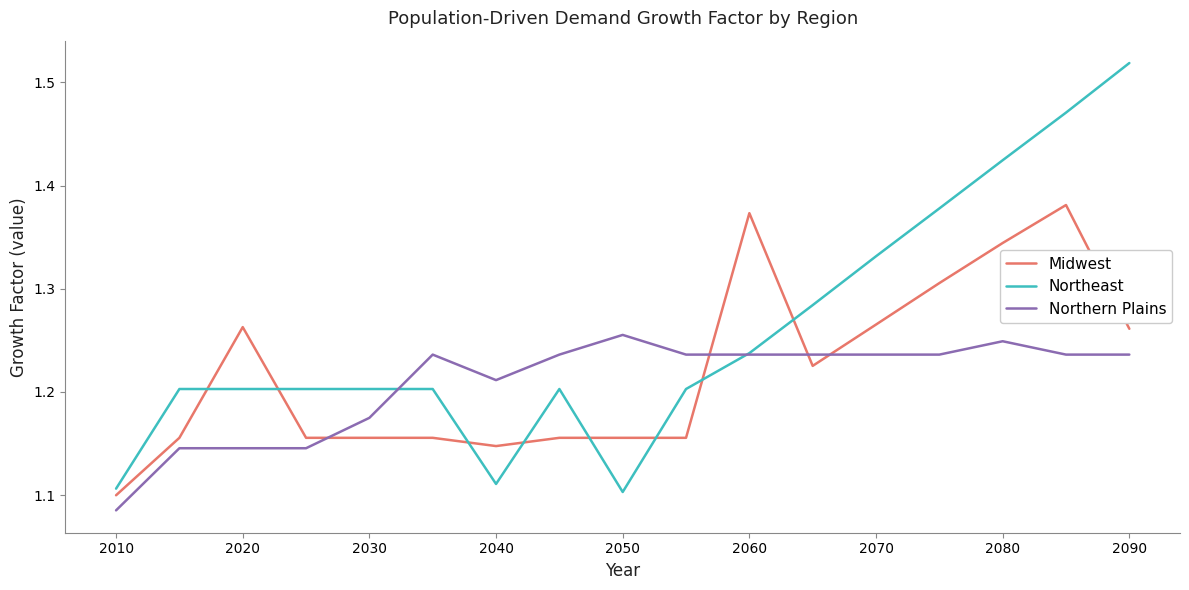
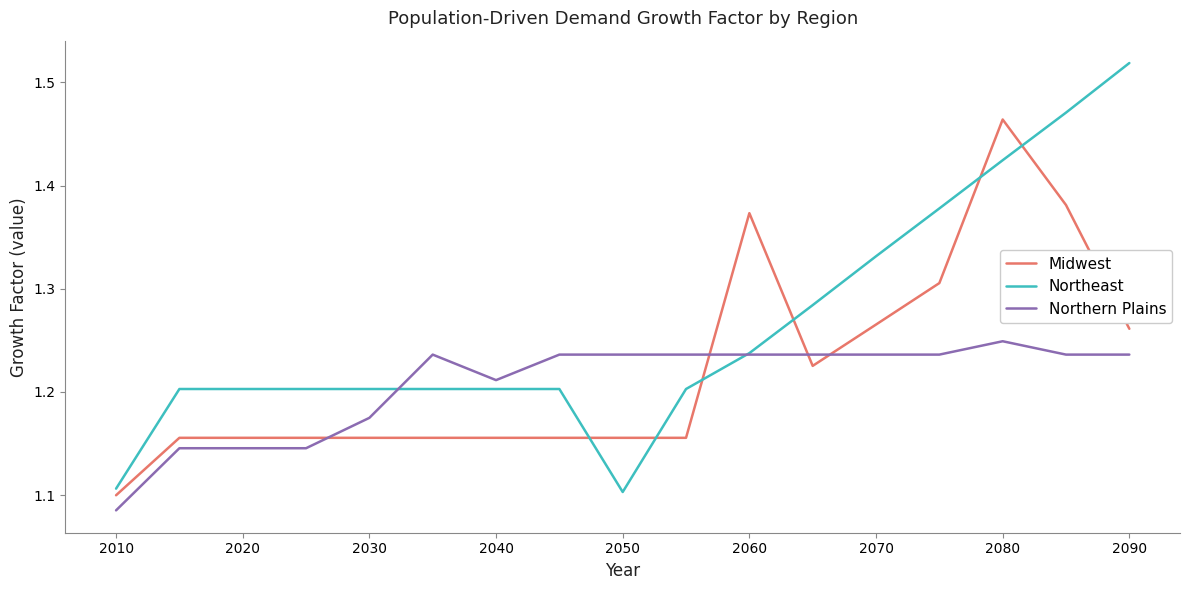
  {
    "Midwest": {
      "2010": 1.100,
-     "2020": 1.263,
+     "2020": 1.156,
      "2030": 1.156,
-     "2040": 1.148,
+     "2040": 1.156,
      "2050": 1.156,
      "2060": 1.373,
      "2070": 1.265,
-     "2080": 1.344,
+     "2080": 1.464,
      "2090": 1.261
    },
    "Northeast": {
      "2010": 1.106,
      "2020": 1.203,
      "2030": 1.203,
-     "2040": 1.111,
+     "2040": 1.203,
      "2050": 1.103,
      "2070": 1.331,
      "2080": 1.424,
      "2090": 1.519
    },
    "Northern Plains": {
      "2010": 1.085,
      "2020": 1.145,
      "2030": 1.175,
      "2040": 1.211,
-     "2050": 1.255,
+     "2050": 1.236,
      "2070": 1.236,
      "2080": 1.249,
      "2090": 1.236
    }
  }
